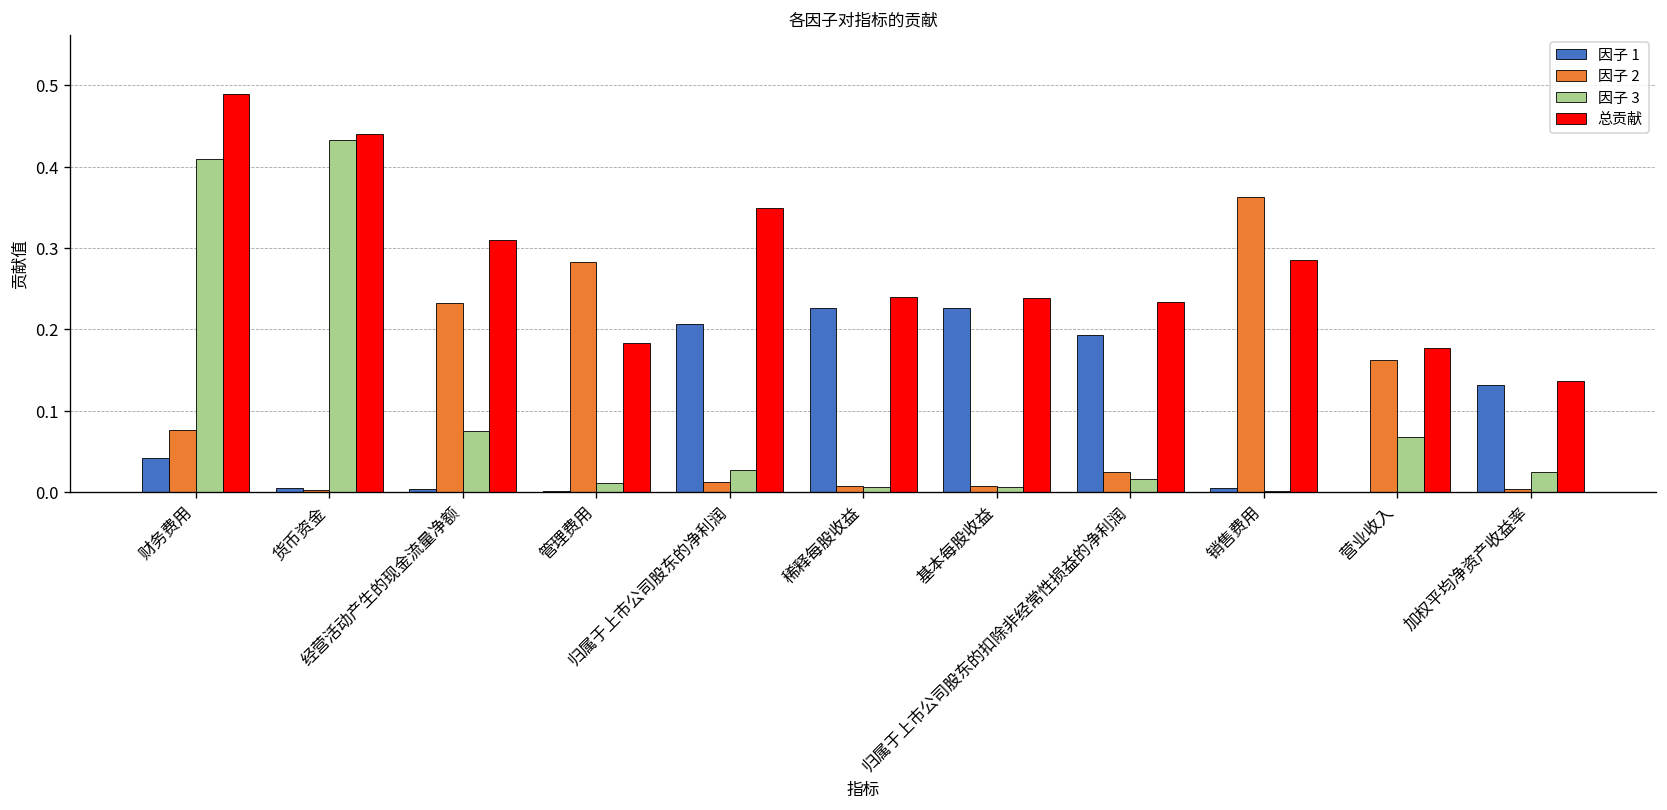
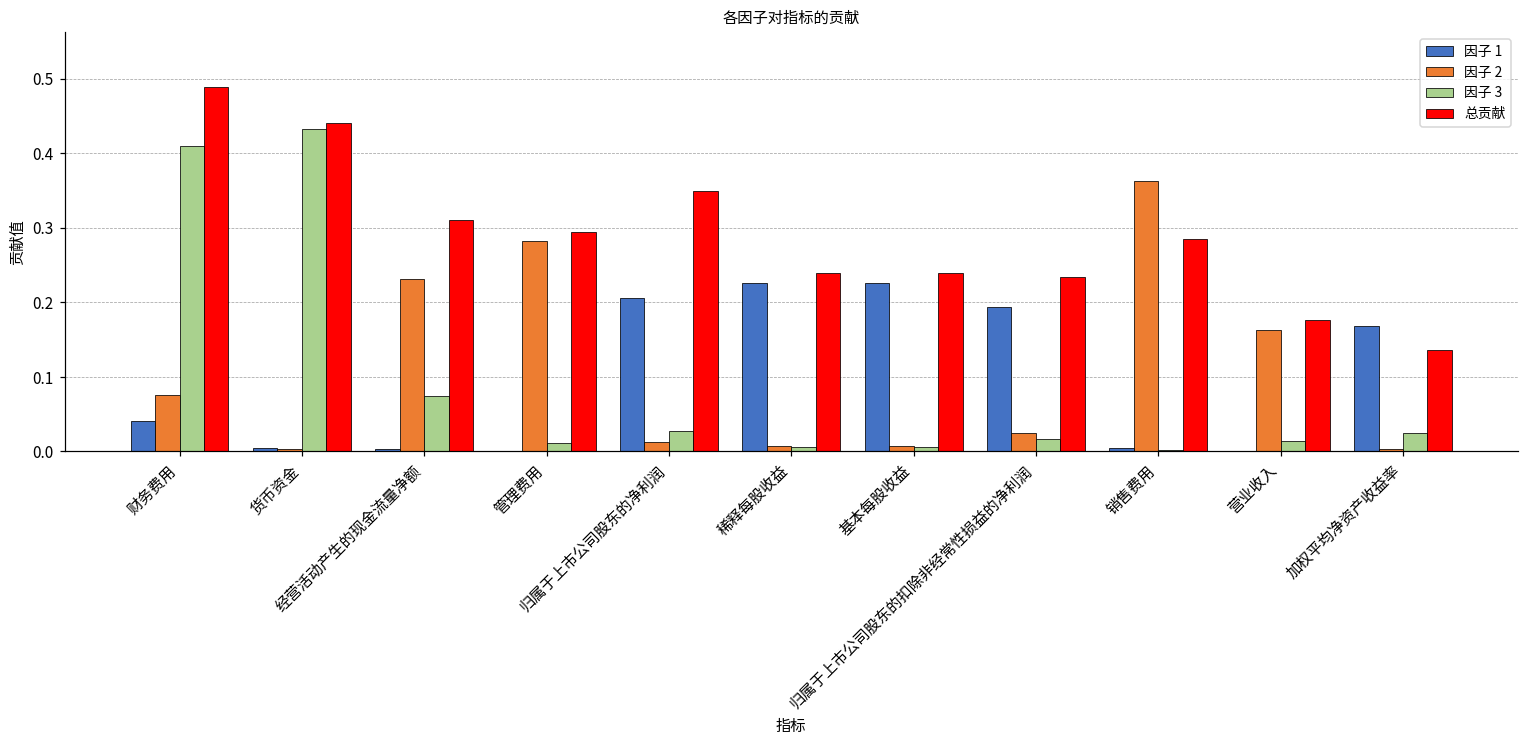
  {
    "因子 1": {
      "财务费用": 0.04,
      "货币资金": 0.00,
      "归属于上市公司股东的净利润": 0.21,
      "稀释每股收益": 0.23,
      "基本每股收益": 0.23,
      "归属于上市公司股东的扣除非经常性损益的净利润": 0.19,
      "销售费用": 0.00,
-     "加权平均净资产收益率": 0.13
+     "加权平均净资产收益率": 0.17
    },
    "因子 2": {
      "财务费用": 0.08,
      "经营活动产生的现金流量净额": 0.23,
      "管理费用": 0.28,
      "归属于上市公司股东的净利润": 0.01,
      "稀释每股收益": 0.01,
      "基本每股收益": 0.01,
      "归属于上市公司股东的扣除非经常性损益的净利润": 0.02,
      "销售费用": 0.36,
      "营业收入": 0.16
    },
    "因子 3": {
      "财务费用": 0.41,
      "货币资金": 0.43,
      "经营活动产生的现金流量净额": 0.07,
      "管理费用": 0.01,
      "归属于上市公司股东的净利润": 0.03,
      "稀释每股收益": 0.01,
      "基本每股收益": 0.01,
      "归属于上市公司股东的扣除非经常性损益的净利润": 0.02,
-     "营业收入": 0.07,
+     "营业收入": 0.01,
      "加权平均净资产收益率": 0.02
    },
    "总贡献": {
      "财务费用": 0.49,
      "货币资金": 0.44,
      "经营活动产生的现金流量净额": 0.31,
-     "管理费用": 0.18,
+     "管理费用": 0.29,
      "归属于上市公司股东的净利润": 0.35,
      "稀释每股收益": 0.24,
      "基本每股收益": 0.24,
      "归属于上市公司股东的扣除非经常性损益的净利润": 0.23,
      "销售费用": 0.29,
      "营业收入": 0.18,
      "加权平均净资产收益率": 0.14
    }
  }
